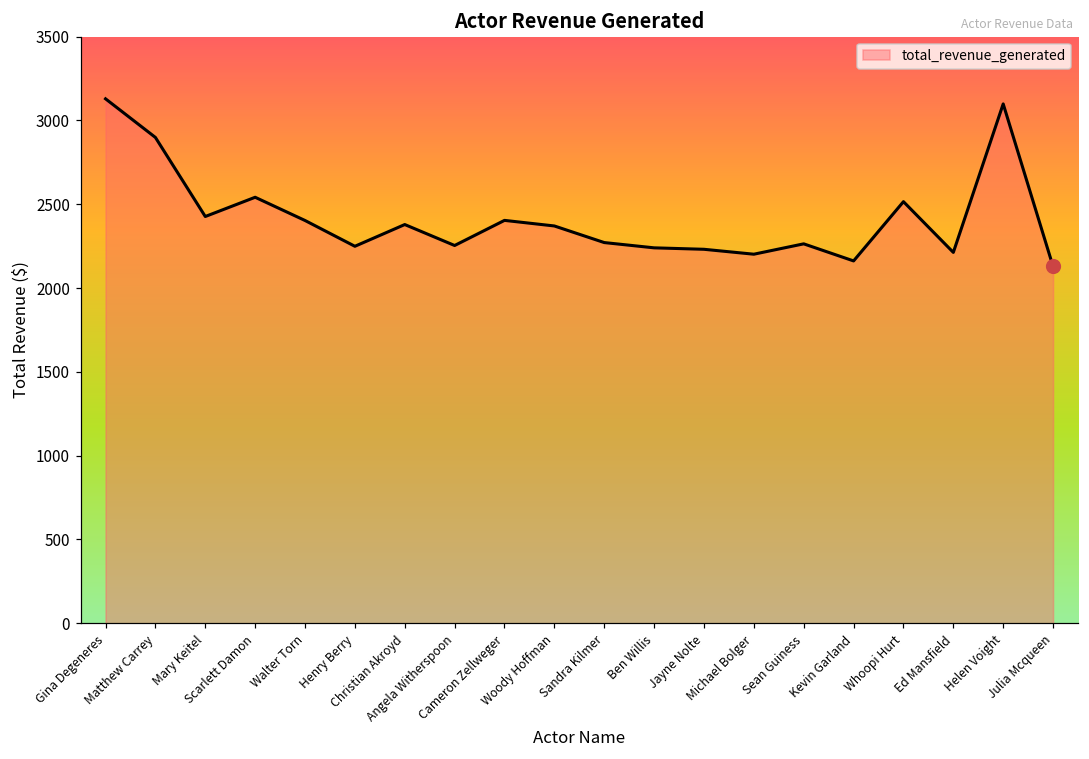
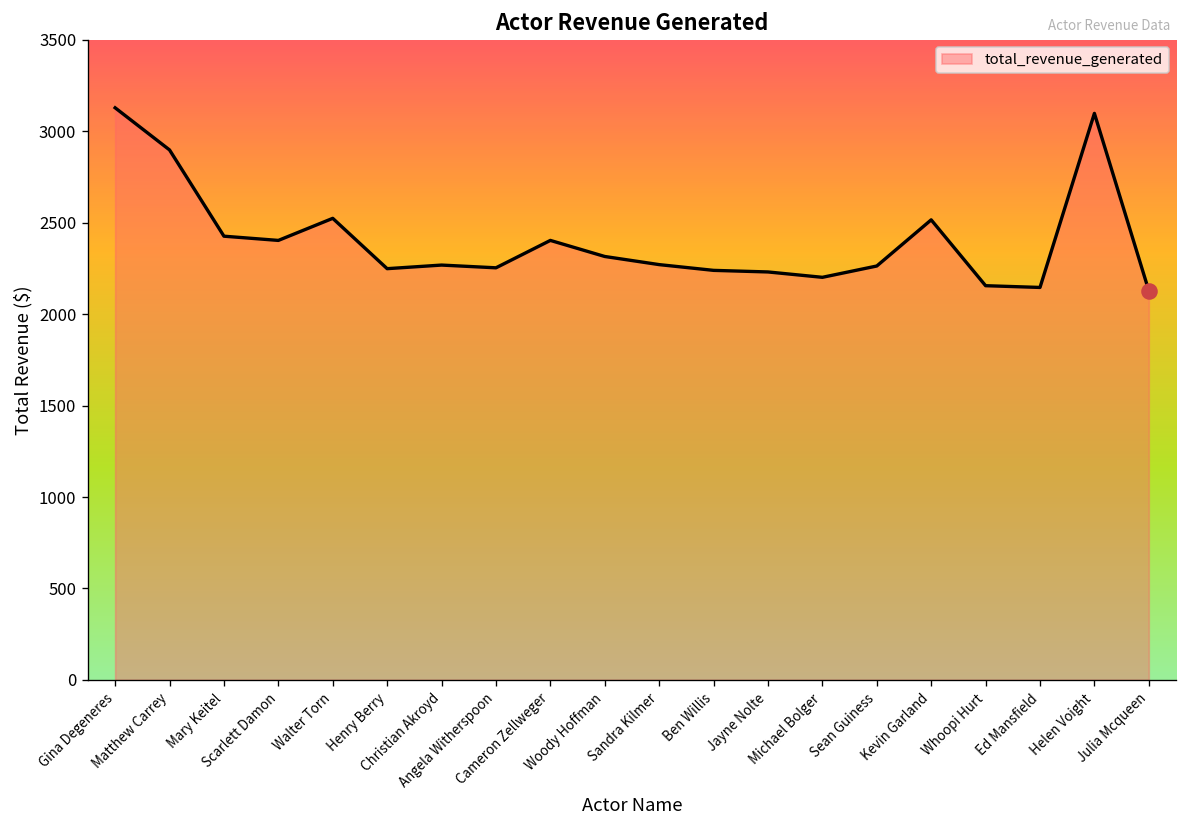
  {
    "total_revenue_generated": {
      "Gina Degeneres": 3130,
      "Matthew Carrey": 2900,
      "Mary Keitel": 2430,
-     "Scarlett Damon": 2540,
-     "Walter Torn": 2400,
+     "Scarlett Damon": 2400,
+     "Walter Torn": 2520,
      "Henry Berry": 2250,
-     "Christian Akroyd": 2380,
+     "Christian Akroyd": 2270,
      "Angela Witherspoon": 2250,
      "Cameron Zellweger": 2400,
-     "Woody Hoffman": 2370,
+     "Woody Hoffman": 2320,
      "Sandra Kilmer": 2270,
      "Ben Willis": 2240,
      "Jayne Nolte": 2230,
      "Michael Bolger": 2200,
      "Sean Guiness": 2260,
-     "Kevin Garland": 2160,
-     "Whoopi Hurt": 2520,
-     "Ed Mansfield": 2210,
+     "Kevin Garland": 2520,
+     "Whoopi Hurt": 2160,
+     "Ed Mansfield": 2150,
      "Helen Voight": 3100
    }
  }
